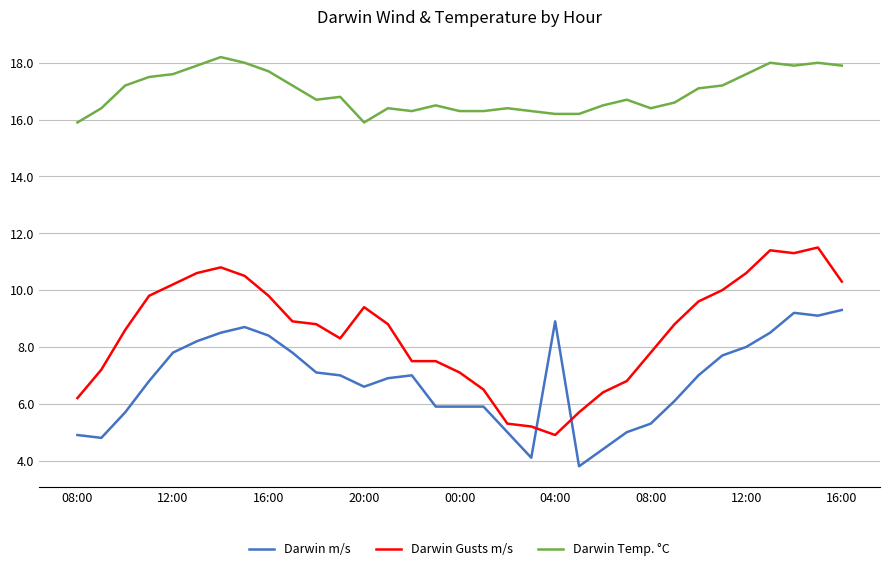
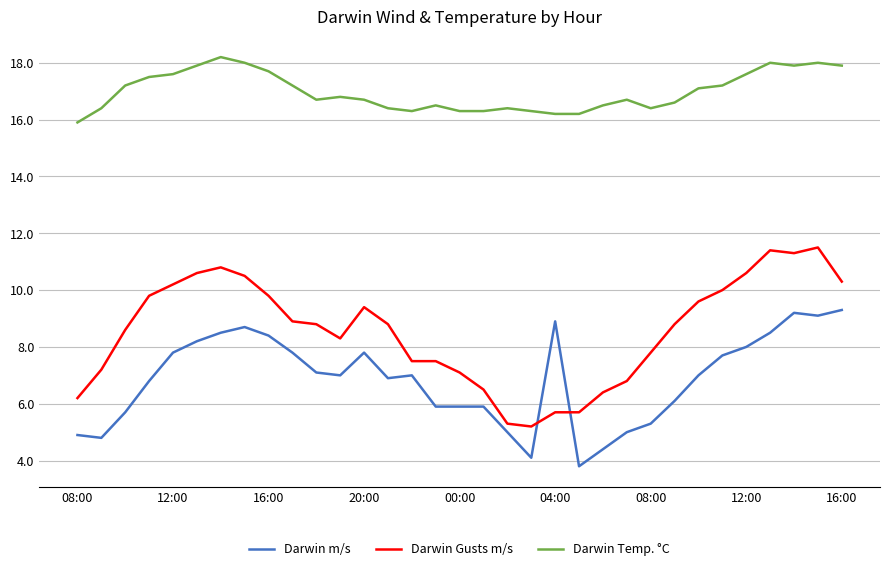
  {
    "Darwin m/s": {
-     "20:00": 6.6,
+     "20:00": 7.8,
      "00:00": 5.9,
      "04:00": 8.9
    },
    "Darwin Gusts m/s": {
      "20:00": 9.4,
      "00:00": 7.1,
-     "04:00": 4.9
+     "04:00": 5.7
    },
    "Darwin Temp. °C": {
-     "20:00": 15.9,
+     "20:00": 16.7,
      "00:00": 16.3,
      "04:00": 16.2
    }
  }
